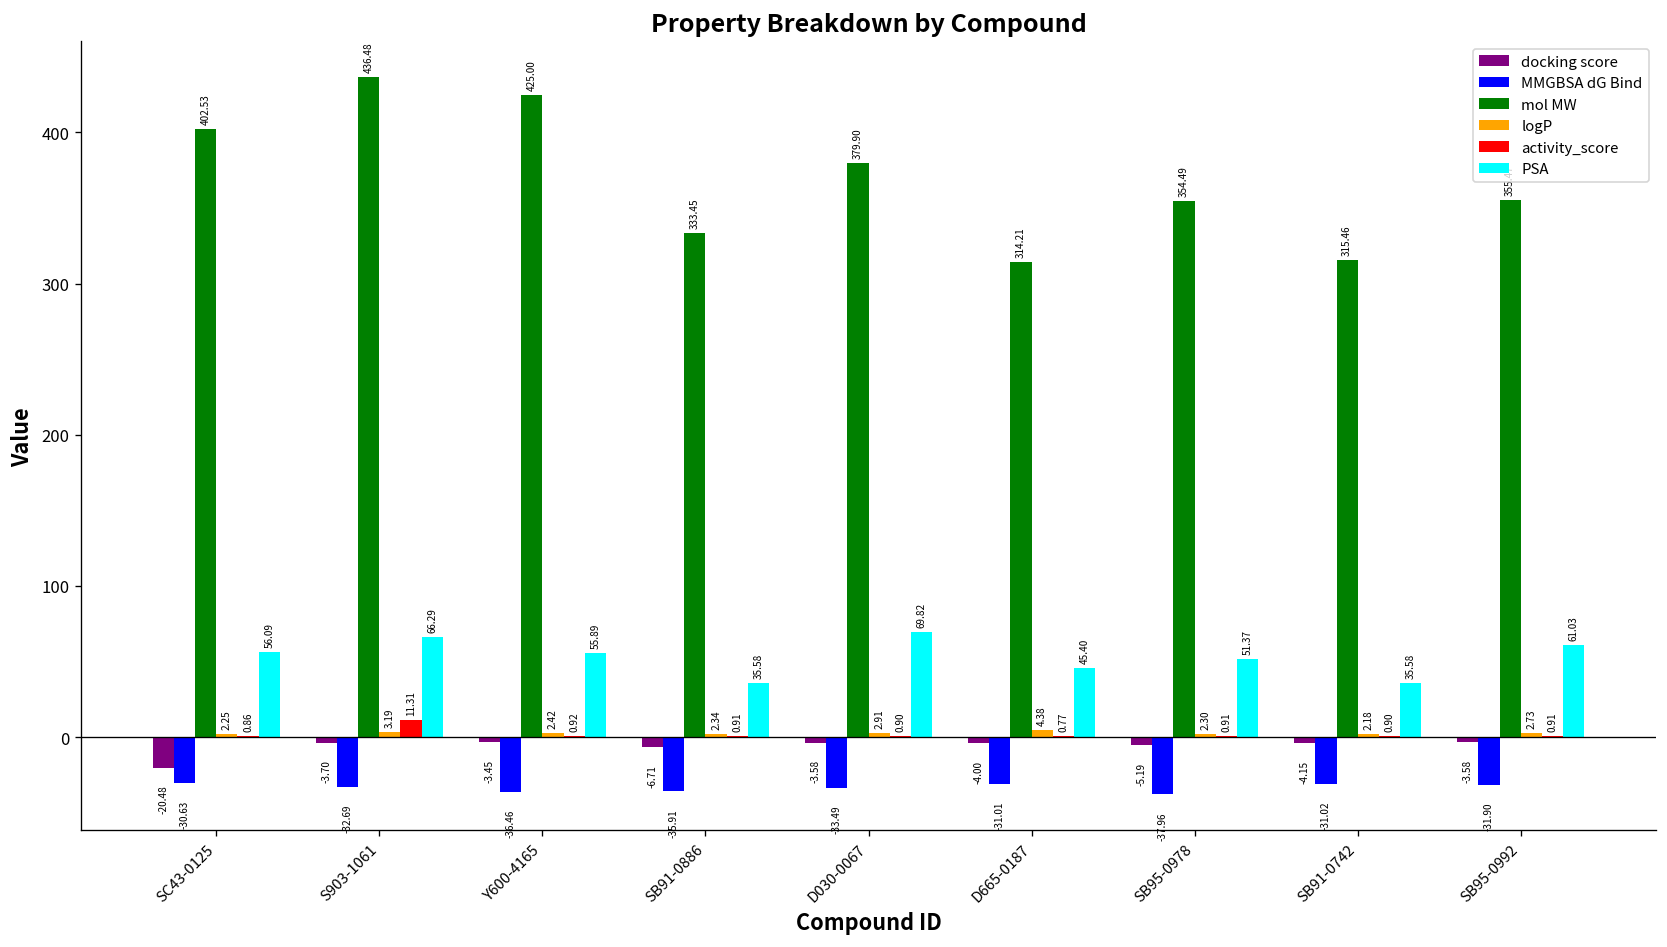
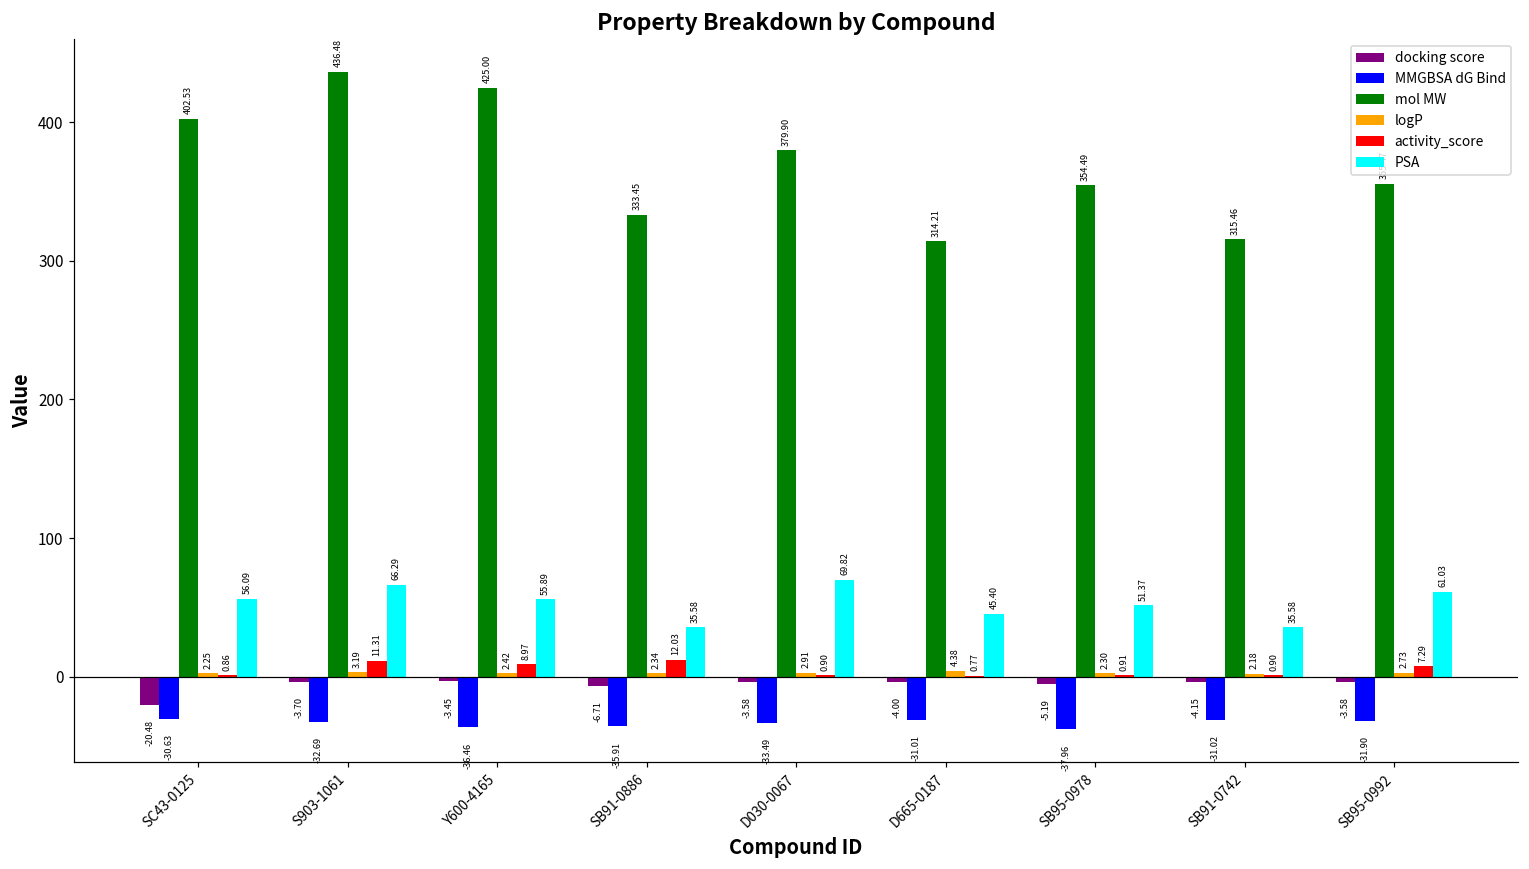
  {
    "docking score": {
      "SC43-0125": -20.48,
      "S903-1061": -3.70,
      "Y600-4165": -3.45,
      "SB91-0886": -6.71,
      "D030-0067": -3.58,
      "D665-0187": -4.00,
      "SB95-0978": -5.19,
      "SB91-0742": -4.15,
      "SB95-0992": -3.58
    },
    "MMGBSA dG Bind": {
      "SC43-0125": -30.63,
      "S903-1061": -32.69,
      "Y600-4165": -36.46,
      "SB91-0886": -35.91,
      "D030-0067": -33.49,
      "D665-0187": -31.01,
      "SB95-0978": -37.96,
      "SB91-0742": -31.02,
      "SB95-0992": -31.90
    },
    "mol MW": {
      "SC43-0125": 402.53,
      "S903-1061": 436.48,
      "Y600-4165": 425.00,
      "SB91-0886": 333.45,
      "D030-0067": 379.90,
      "D665-0187": 314.21,
      "SB95-0978": 354.49,
      "SB91-0742": 315.46
    },
    "logP": {
      "SC43-0125": 2.25,
      "S903-1061": 3.19,
      "Y600-4165": 2.42,
      "SB91-0886": 2.34,
      "D030-0067": 2.91,
      "D665-0187": 4.38,
      "SB95-0978": 2.30,
      "SB91-0742": 2.18,
      "SB95-0992": 2.73
    },
    "activity_score": {
      "SC43-0125": 0.86,
      "S903-1061": 11.31,
-     "Y600-4165": 0.92,
-     "SB91-0886": 0.91,
+     "Y600-4165": 8.97,
+     "SB91-0886": 12.03,
      "D030-0067": 0.90,
      "D665-0187": 0.77,
      "SB95-0978": 0.91,
      "SB91-0742": 0.90,
-     "SB95-0992": 0.91
+     "SB95-0992": 7.29
    },
    "PSA": {
      "SC43-0125": 56.09,
      "S903-1061": 66.29,
      "Y600-4165": 55.89,
      "SB91-0886": 35.58,
      "D030-0067": 69.82,
      "D665-0187": 45.40,
      "SB95-0978": 51.37,
      "SB91-0742": 35.58,
      "SB95-0992": 61.03
    }
  }
